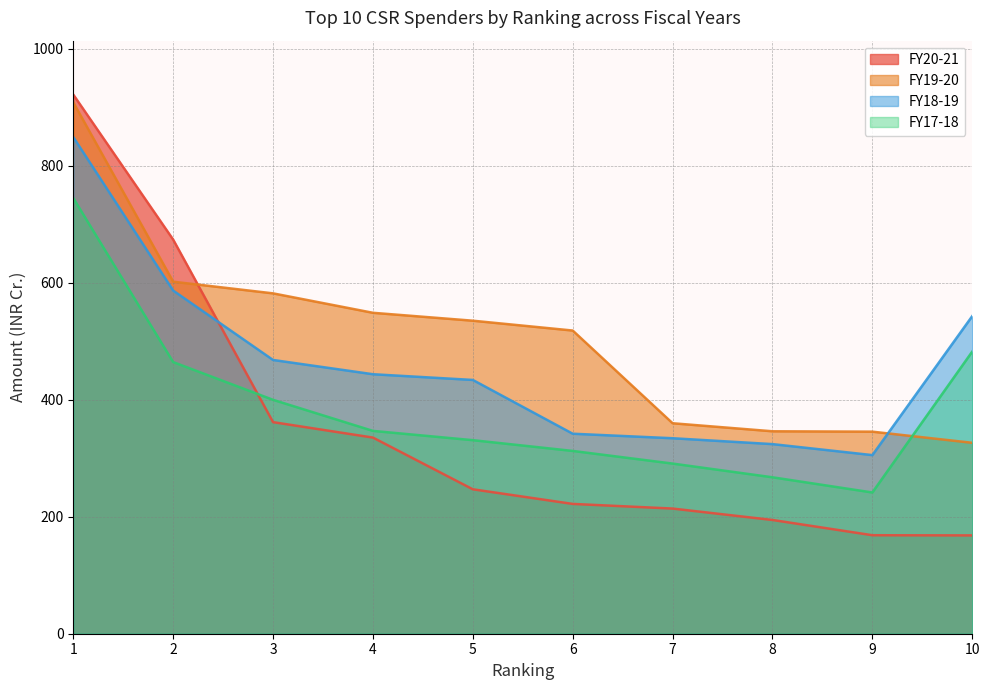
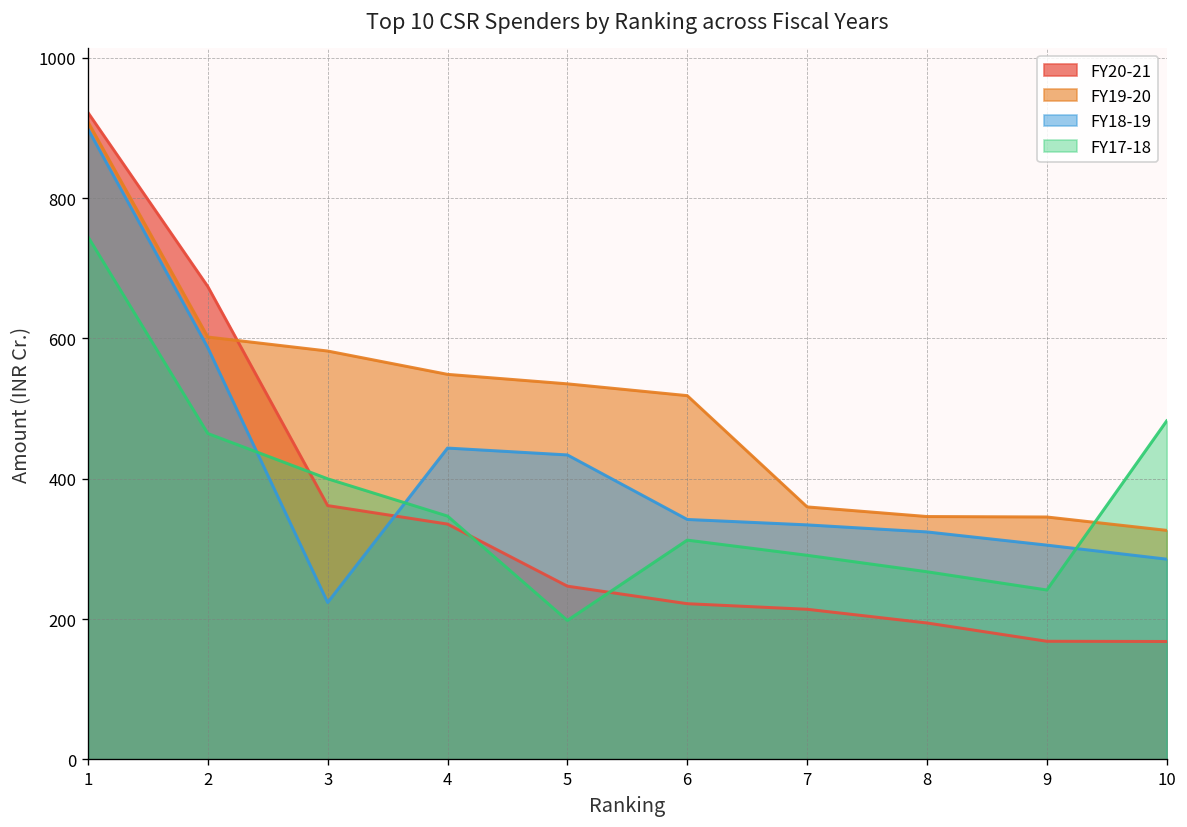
  {
    "FY18-19": {
-     "1": 850,
+     "1": 900,
      "2": 590,
-     "3": 470,
+     "3": 220,
      "4": 440,
      "5": 430,
      "6": 340,
      "7": 330,
      "8": 320,
      "9": 310,
-     "10": 540
+     "10": 290
    },
    "FY17-18": {
      "1": 750,
      "2": 460,
      "3": 400,
      "4": 350,
-     "5": 330,
+     "5": 200,
      "6": 310,
      "7": 290,
      "8": 270,
      "9": 240,
      "10": 480
    }
  }
